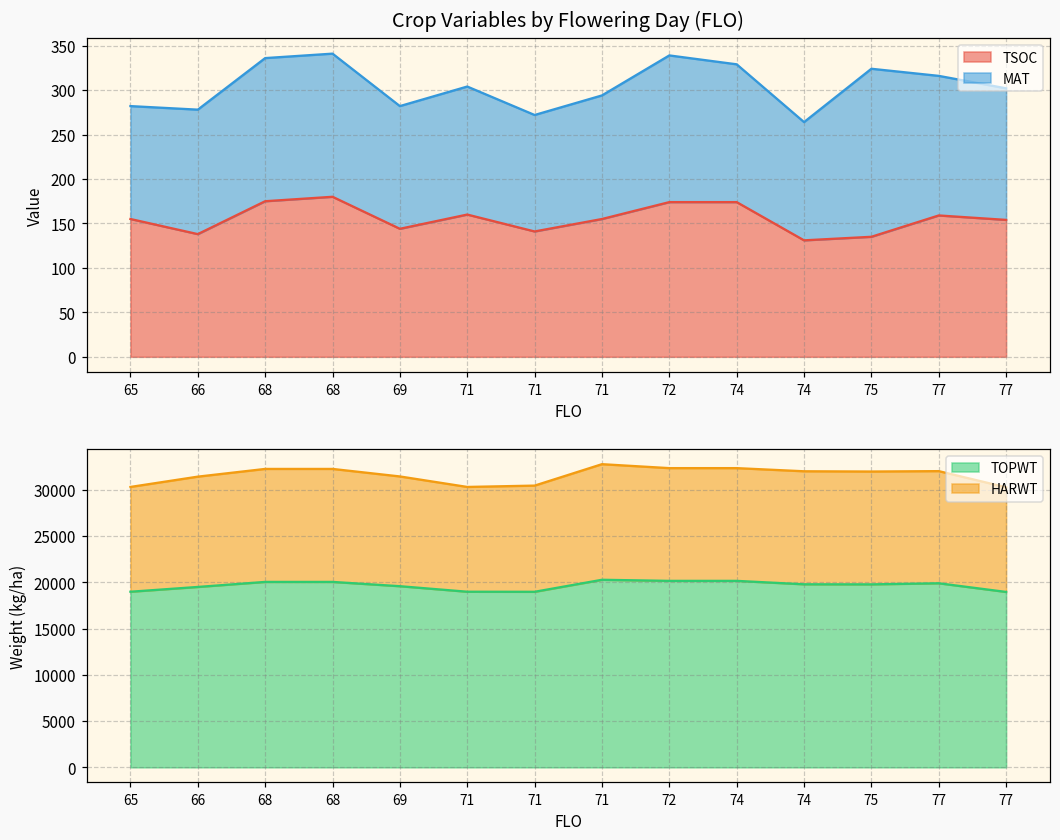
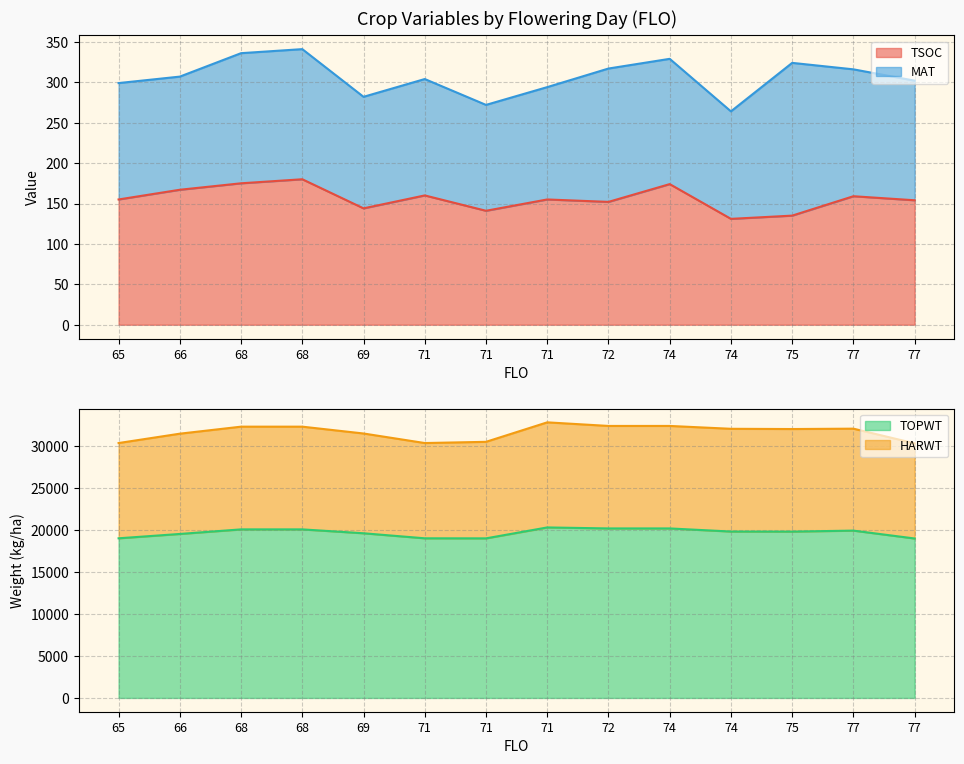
  {
    "Crop Variables by Flowering Day (FLO)": {
      "TSOC": {
        "65": 160,
-       "66": 140,
+       "66": 170,
        "69": 140,
-       "72": 170,
+       "72": 150,
        "75": 140
      },
      "MAT": {
-       "65": 130,
+       "65": 140,
        "66": 140,
        "69": 140,
        "72": 170,
        "75": 190
      }
    }
  }
